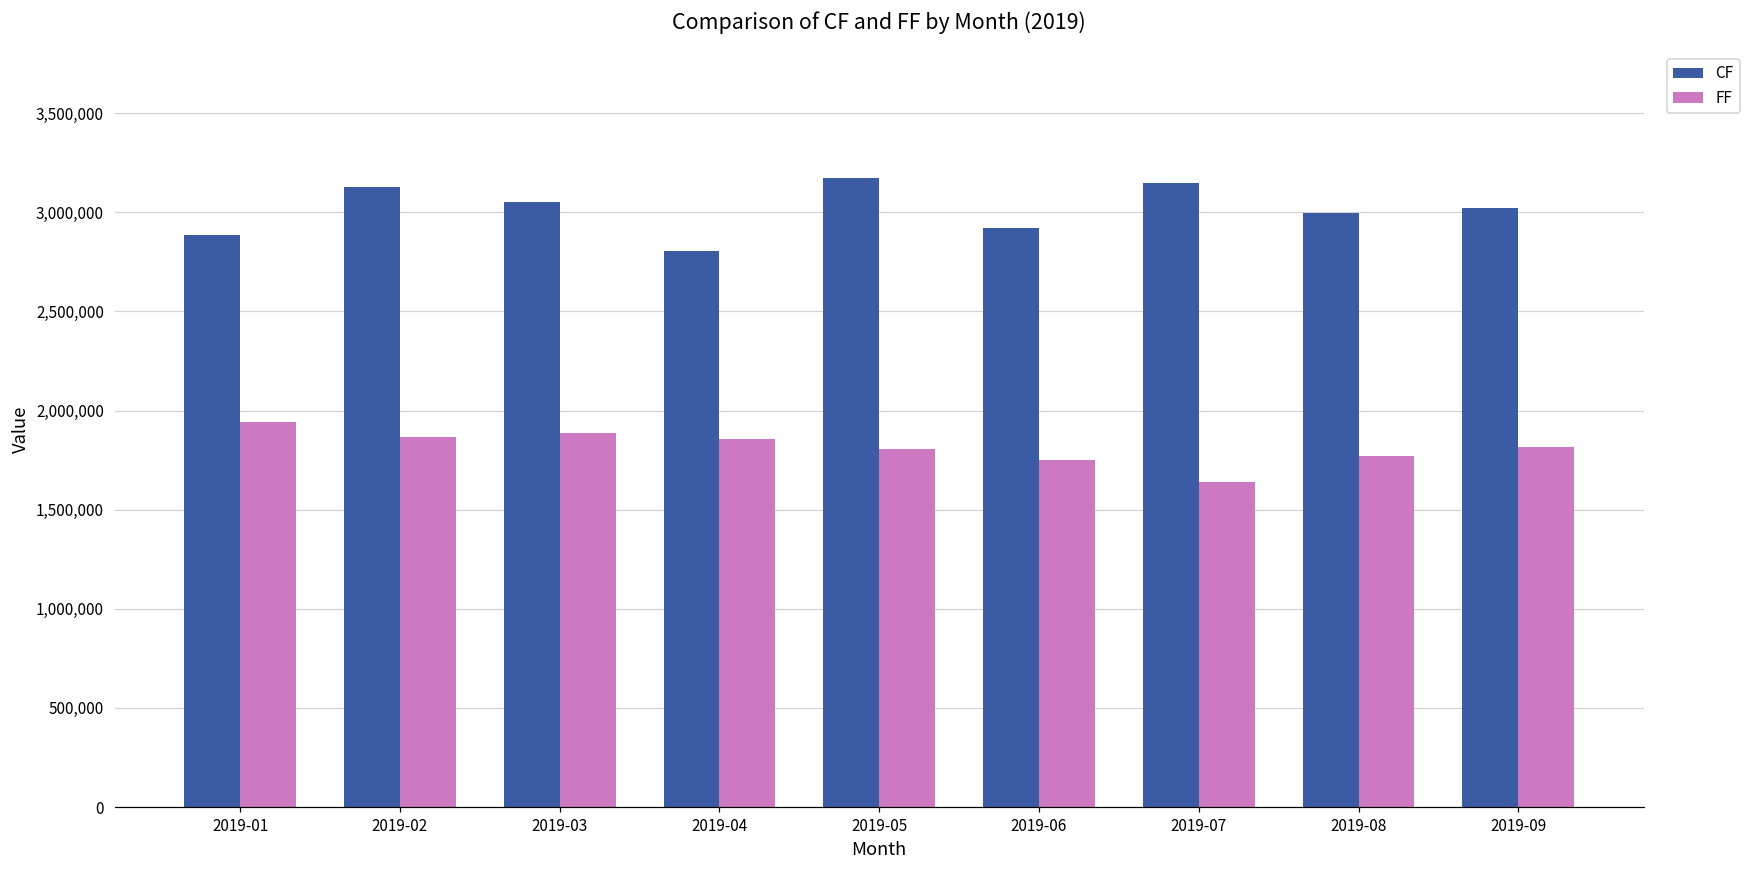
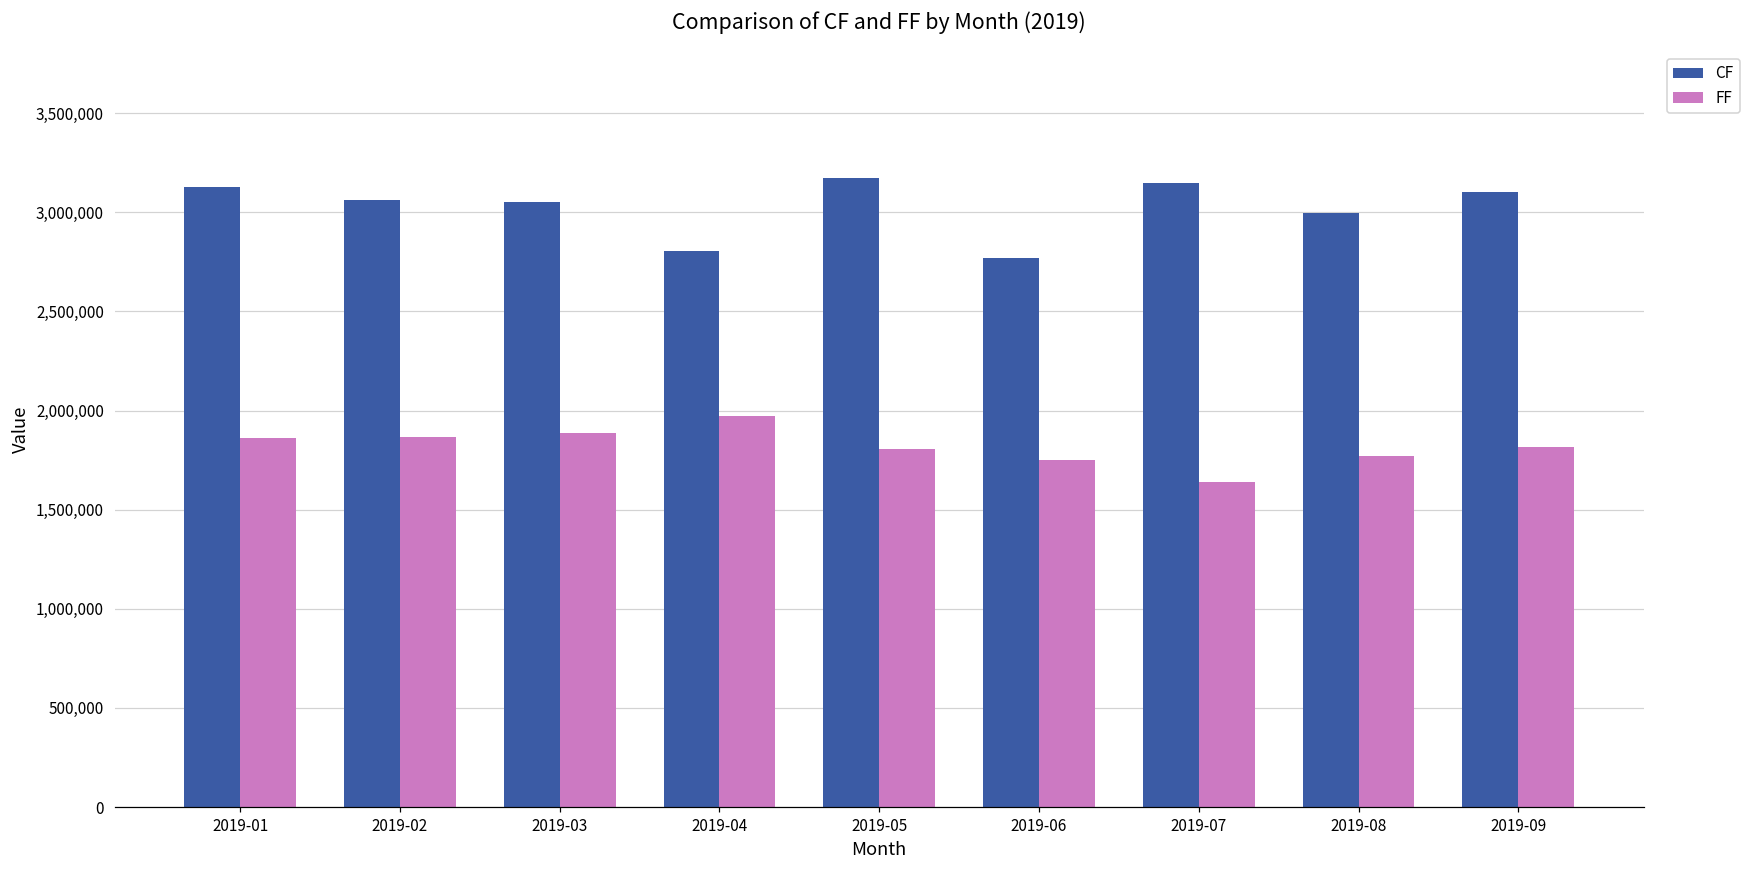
  {
    "CF": {
-     "2019-01": "2,890,000",
-     "2019-02": "3,130,000",
+     "2019-01": "3,130,000",
+     "2019-02": "3,060,000",
      "2019-03": "3,050,000",
      "2019-04": "2,800,000",
      "2019-05": "3,180,000",
-     "2019-06": "2,920,000",
+     "2019-06": "2,770,000",
      "2019-07": "3,150,000",
      "2019-08": "3,000,000",
-     "2019-09": "3,020,000"
+     "2019-09": "3,100,000"
    },
    "FF": {
-     "2019-01": "1,940,000",
+     "2019-01": "1,860,000",
      "2019-02": "1,870,000",
      "2019-03": "1,890,000",
-     "2019-04": "1,860,000",
+     "2019-04": "1,970,000",
      "2019-05": "1,810,000",
      "2019-06": "1,750,000",
      "2019-07": "1,640,000",
      "2019-08": "1,770,000",
      "2019-09": "1,820,000"
    }
  }
